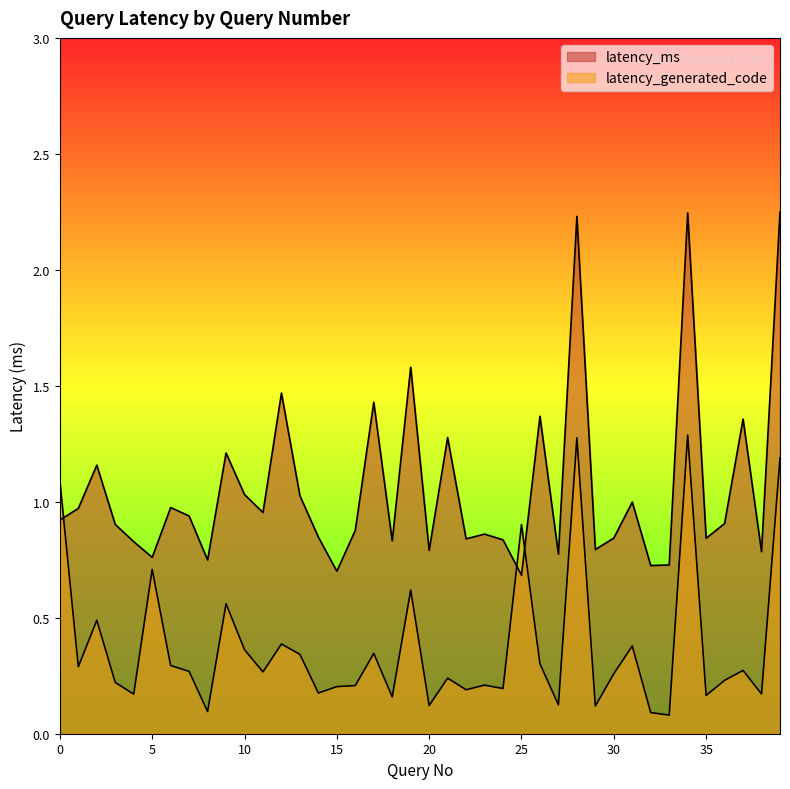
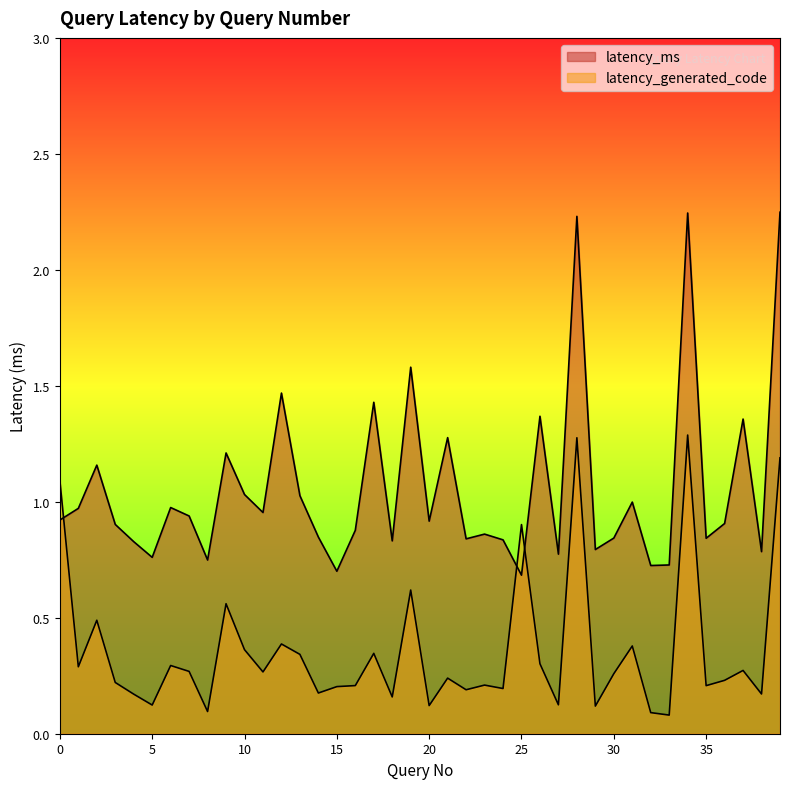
  {
    "latency_ms": {
      "0": 0.92,
      "5": 0.76,
      "10": 1.03,
      "15": 0.70,
-     "20": 0.79,
+     "20": 0.92,
      "25": 0.68,
      "30": 0.84,
      "35": 0.84
    },
    "latency_generated_code": {
      "0": 1.09,
-     "5": 0.71,
+     "5": 0.12,
      "10": 0.36,
      "15": 0.20,
      "20": 0.12,
      "25": 0.90,
      "30": 0.26,
-     "35": 0.16
+     "35": 0.21
    }
  }
